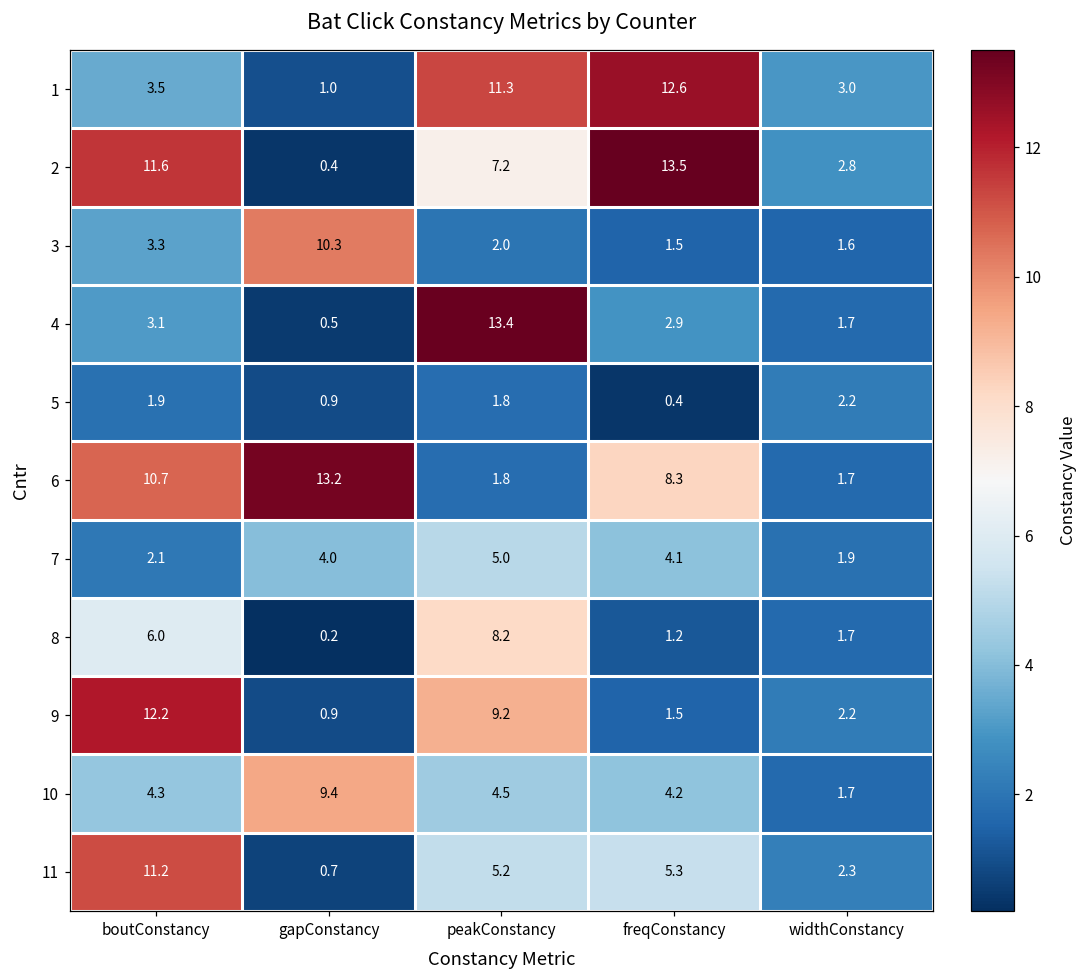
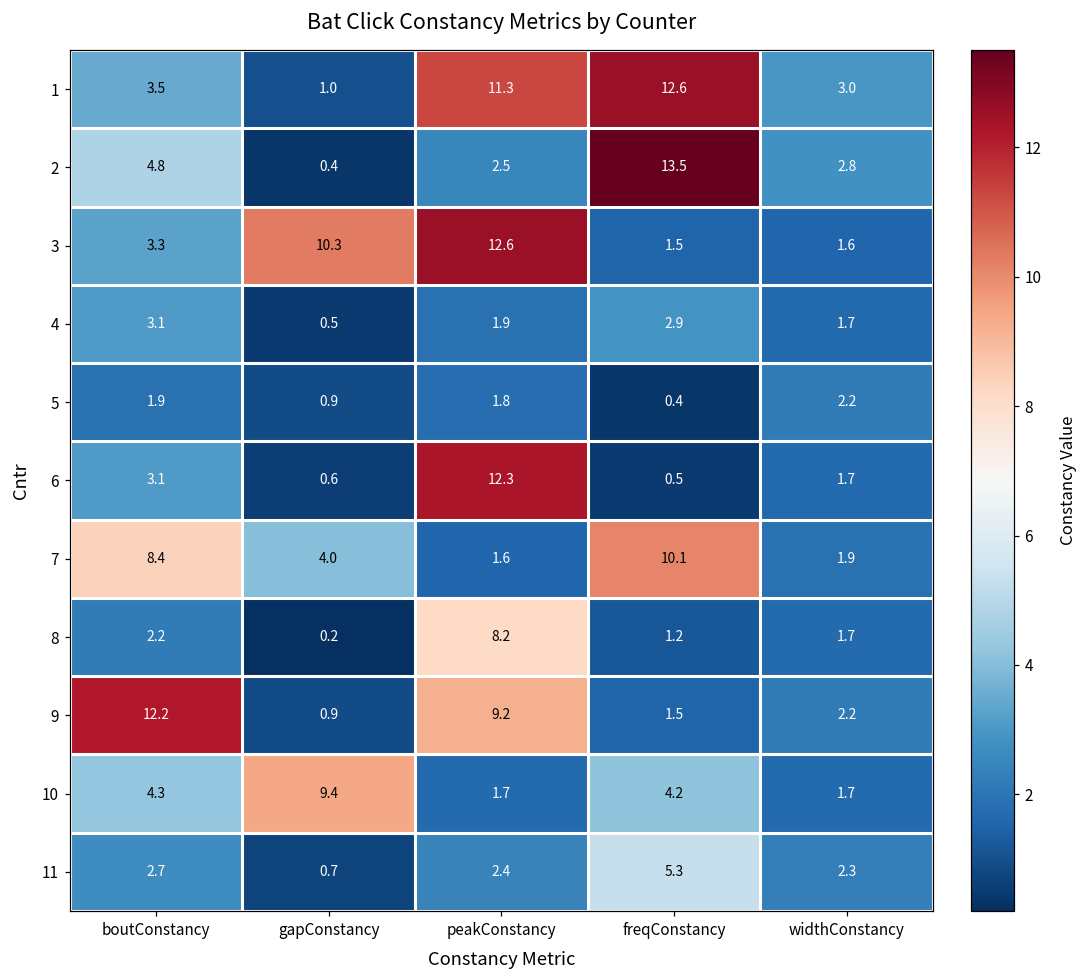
  {
    "1": {
      "boutConstancy": 3.5,
      "gapConstancy": 1.0,
      "peakConstancy": 11.3,
      "freqConstancy": 12.6,
      "widthConstancy": 3.0
    },
    "2": {
-     "boutConstancy": 11.6,
+     "boutConstancy": 4.8,
      "gapConstancy": 0.4,
-     "peakConstancy": 7.2,
+     "peakConstancy": 2.5,
      "freqConstancy": 13.5,
      "widthConstancy": 2.8
    },
    "3": {
      "boutConstancy": 3.3,
      "gapConstancy": 10.3,
-     "peakConstancy": 2.0,
+     "peakConstancy": 12.6,
      "freqConstancy": 1.5,
      "widthConstancy": 1.6
    },
    "4": {
      "boutConstancy": 3.1,
      "gapConstancy": 0.5,
-     "peakConstancy": 13.4,
+     "peakConstancy": 1.9,
      "freqConstancy": 2.9,
      "widthConstancy": 1.7
    },
    "5": {
      "boutConstancy": 1.9,
      "gapConstancy": 0.9,
      "peakConstancy": 1.8,
      "freqConstancy": 0.4,
      "widthConstancy": 2.2
    },
    "6": {
-     "boutConstancy": 10.7,
-     "gapConstancy": 13.2,
-     "peakConstancy": 1.8,
-     "freqConstancy": 8.3,
+     "boutConstancy": 3.1,
+     "gapConstancy": 0.6,
+     "peakConstancy": 12.3,
+     "freqConstancy": 0.5,
      "widthConstancy": 1.7
    },
    "7": {
-     "boutConstancy": 2.1,
+     "boutConstancy": 8.4,
      "gapConstancy": 4.0,
-     "peakConstancy": 5.0,
-     "freqConstancy": 4.1,
+     "peakConstancy": 1.6,
+     "freqConstancy": 10.1,
      "widthConstancy": 1.9
    },
    "8": {
-     "boutConstancy": 6.0,
+     "boutConstancy": 2.2,
      "gapConstancy": 0.2,
      "peakConstancy": 8.2,
      "freqConstancy": 1.2,
      "widthConstancy": 1.7
    },
    "9": {
      "boutConstancy": 12.2,
      "gapConstancy": 0.9,
      "peakConstancy": 9.2,
      "freqConstancy": 1.5,
      "widthConstancy": 2.2
    },
    "10": {
      "boutConstancy": 4.3,
      "gapConstancy": 9.4,
-     "peakConstancy": 4.5,
+     "peakConstancy": 1.7,
      "freqConstancy": 4.2,
      "widthConstancy": 1.7
    },
    "11": {
-     "boutConstancy": 11.2,
+     "boutConstancy": 2.7,
      "gapConstancy": 0.7,
-     "peakConstancy": 5.2,
+     "peakConstancy": 2.4,
      "freqConstancy": 5.3,
      "widthConstancy": 2.3
    }
  }
